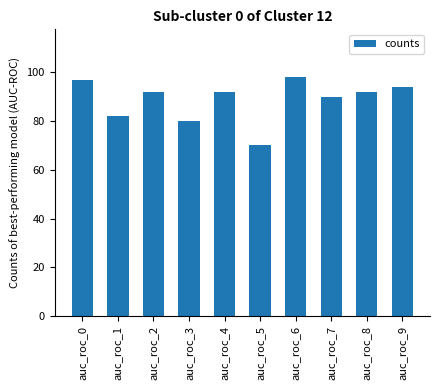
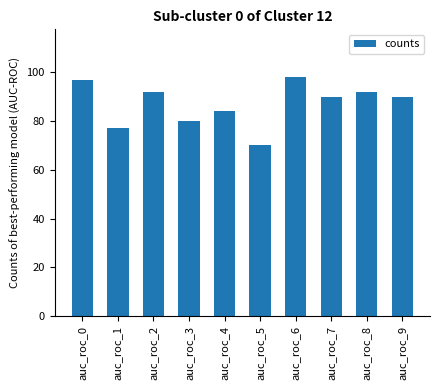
  {
    "auc_roc_0": 97,
-   "auc_roc_1": 82,
+   "auc_roc_1": 77,
    "auc_roc_2": 92,
    "auc_roc_3": 80,
-   "auc_roc_4": 92,
+   "auc_roc_4": 84,
    "auc_roc_5": 70,
    "auc_roc_6": 98,
    "auc_roc_7": 90,
    "auc_roc_8": 92,
-   "auc_roc_9": 94
+   "auc_roc_9": 90
  }
